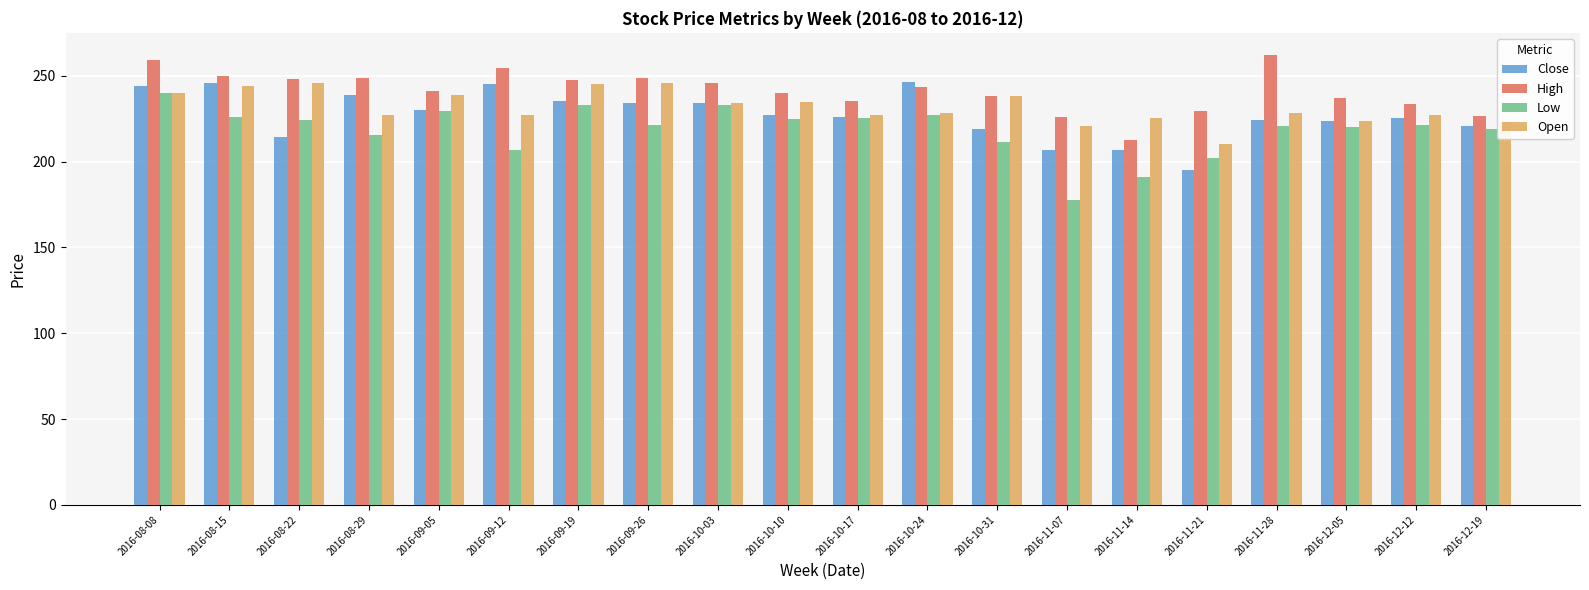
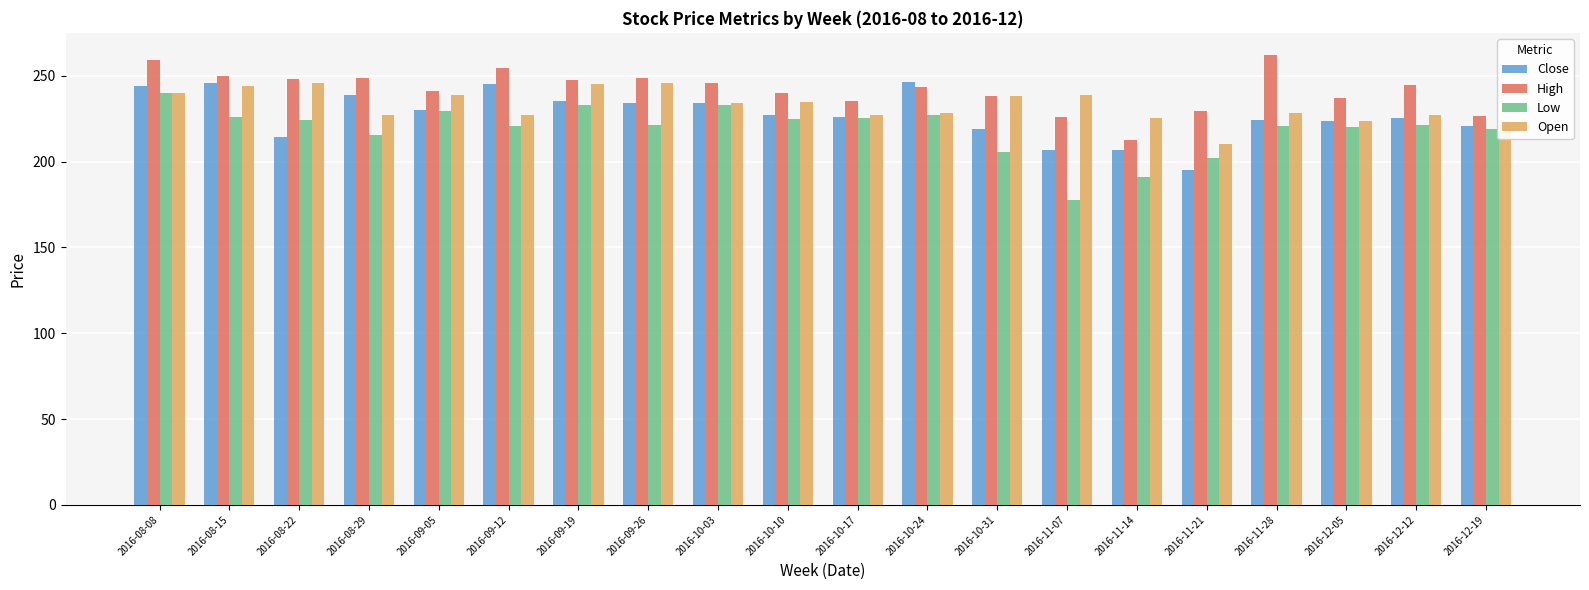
  {
    "Close": {
      "2016-08-08": 244,
      "2016-08-15": 246,
      "2016-08-22": 215,
      "2016-08-29": 239,
      "2016-09-05": 230,
      "2016-09-12": 245,
      "2016-09-19": 236,
      "2016-09-26": 234,
      "2016-10-03": 234,
      "2016-10-10": 227,
      "2016-10-17": 226,
      "2016-10-24": 247,
      "2016-10-31": 219,
      "2016-11-07": 207,
      "2016-11-14": 207,
      "2016-11-21": 195,
      "2016-11-28": 225,
      "2016-12-05": 224,
      "2016-12-12": 226,
      "2016-12-19": 221
    },
    "High": {
      "2016-08-08": 259,
      "2016-08-15": 250,
      "2016-08-22": 248,
      "2016-08-29": 249,
      "2016-09-05": 241,
      "2016-09-12": 254,
      "2016-09-19": 248,
      "2016-09-26": 249,
      "2016-10-03": 246,
      "2016-10-10": 240,
      "2016-10-17": 235,
      "2016-10-24": 243,
      "2016-10-31": 238,
      "2016-11-07": 226,
      "2016-11-14": 213,
      "2016-11-21": 229,
      "2016-11-28": 262,
      "2016-12-05": 237,
-     "2016-12-12": 234,
+     "2016-12-12": 245,
      "2016-12-19": 227
    },
    "Low": {
      "2016-08-08": 240,
      "2016-08-15": 226,
      "2016-08-22": 224,
      "2016-08-29": 216,
      "2016-09-05": 229,
-     "2016-09-12": 207,
+     "2016-09-12": 221,
      "2016-09-19": 233,
      "2016-09-26": 222,
      "2016-10-03": 233,
      "2016-10-10": 225,
      "2016-10-17": 226,
      "2016-10-24": 227,
-     "2016-10-31": 212,
+     "2016-10-31": 206,
      "2016-11-07": 178,
      "2016-11-14": 191,
      "2016-11-21": 202,
      "2016-11-28": 221,
      "2016-12-05": 220,
      "2016-12-12": 221,
      "2016-12-19": 219
    },
    "Open": {
      "2016-08-08": 240,
      "2016-08-15": 244,
      "2016-08-22": 246,
      "2016-08-29": 227,
      "2016-09-05": 239,
      "2016-09-12": 227,
      "2016-09-19": 245,
      "2016-09-26": 246,
      "2016-10-03": 234,
      "2016-10-10": 235,
      "2016-10-17": 227,
      "2016-10-24": 229,
      "2016-10-31": 238,
-     "2016-11-07": 221,
+     "2016-11-07": 239,
      "2016-11-14": 225,
      "2016-11-21": 211,
      "2016-11-28": 229,
      "2016-12-05": 224,
      "2016-12-12": 227
    }
  }
